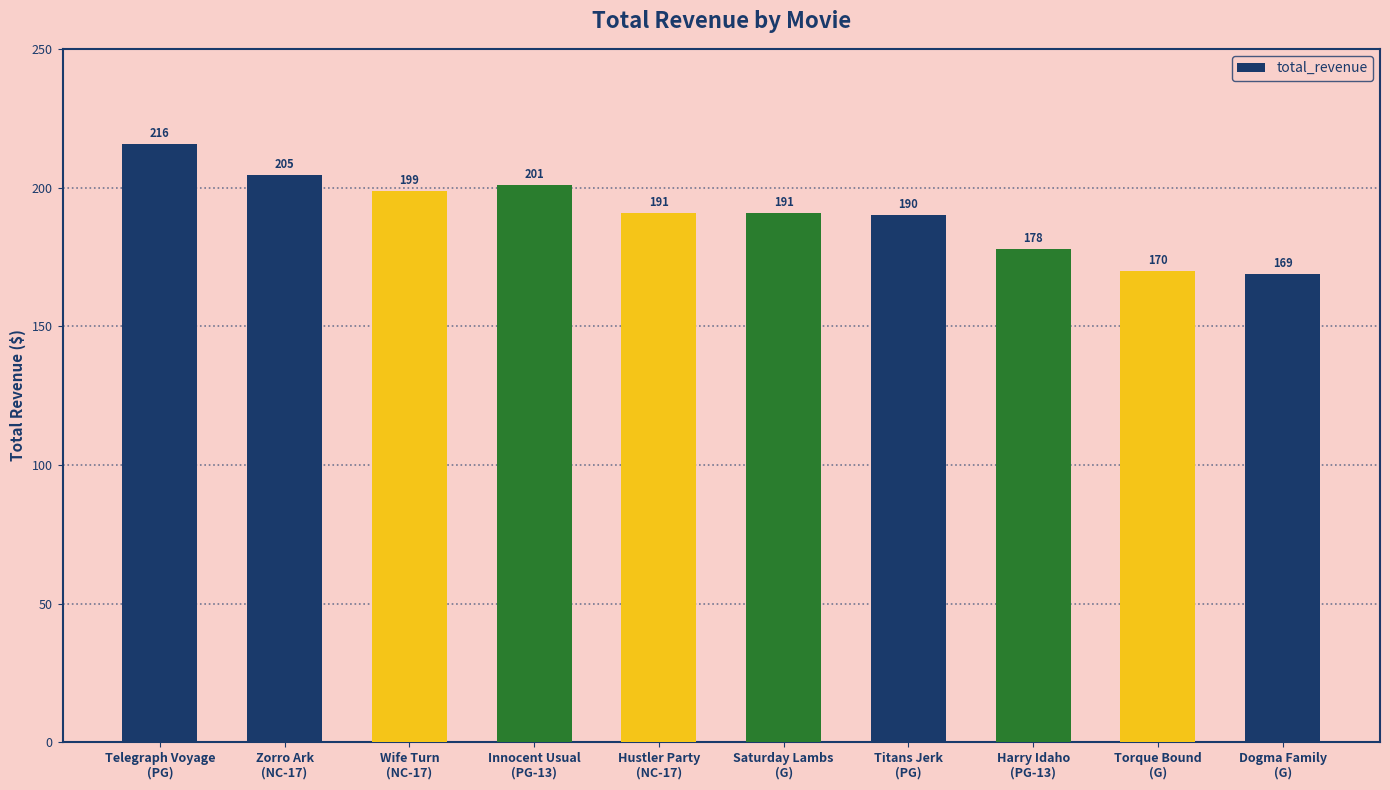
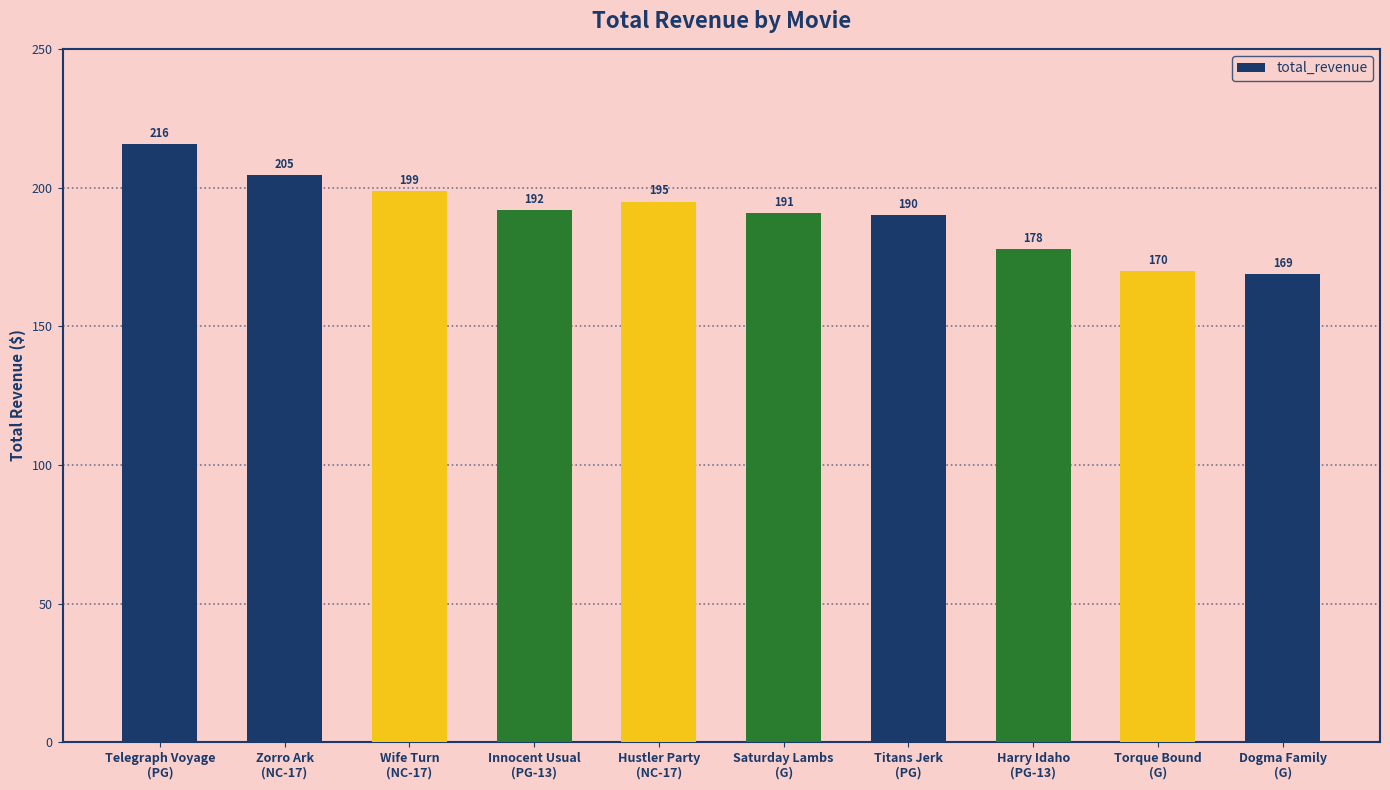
  {
    "Telegraph Voyage (PG)": 216,
    "Zorro Ark (NC-17)": 205,
    "Wife Turn (NC-17)": 199,
-   "Innocent Usual (PG-13)": 201,
-   "Hustler Party (NC-17)": 191,
+   "Innocent Usual (PG-13)": 192,
+   "Hustler Party (NC-17)": 195,
    "Saturday Lambs (G)": 191,
    "Titans Jerk (PG)": 190,
    "Harry Idaho (PG-13)": 178,
    "Torque Bound (G)": 170,
    "Dogma Family (G)": 169
  }
